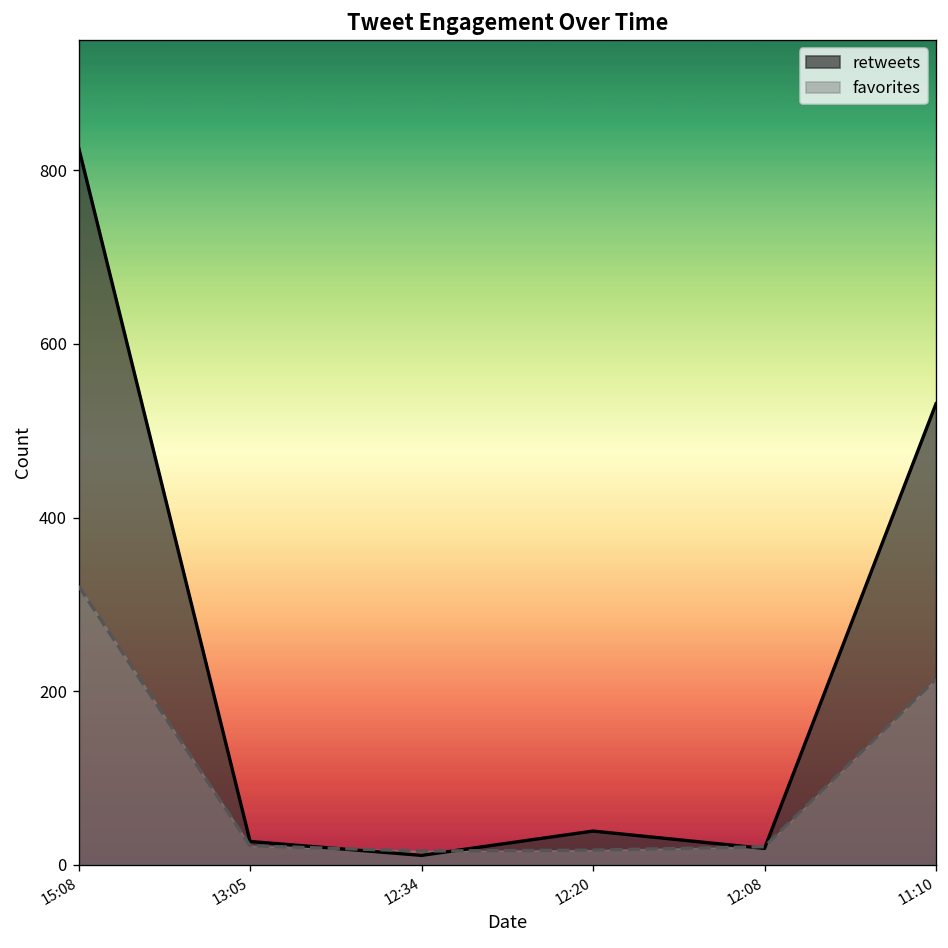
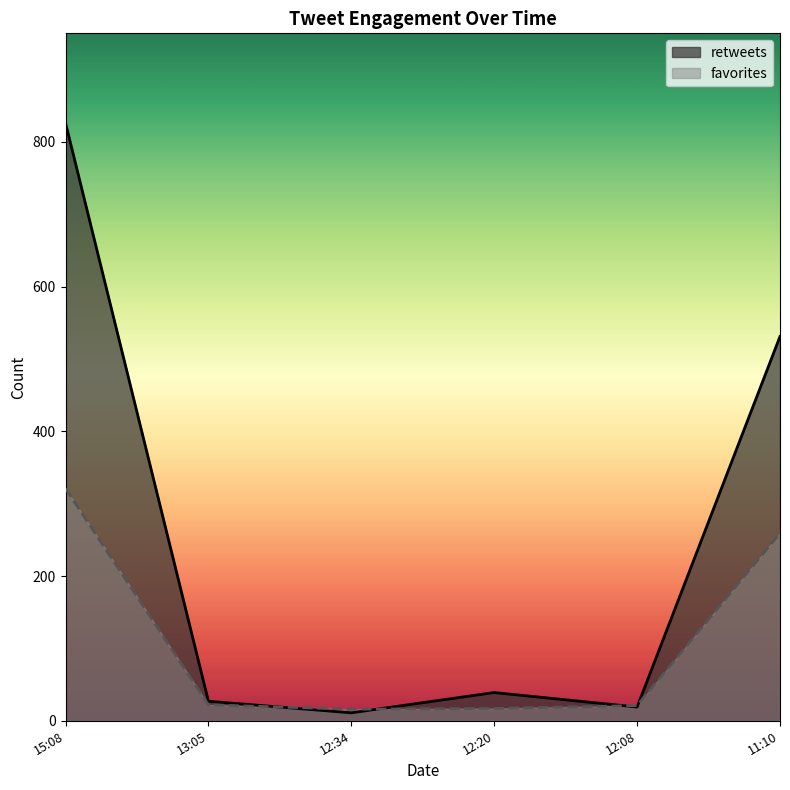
  {
    "retweets": {
      "15:08": 830,
      "13:05": 30,
      "12:34": 10,
      "12:20": 40,
      "11:10": 530
    },
    "favorites": {
      "15:08": 320,
      "13:05": 20,
      "12:34": 20,
      "12:20": 20,
-     "11:10": 210
+     "11:10": 260
    }
  }
